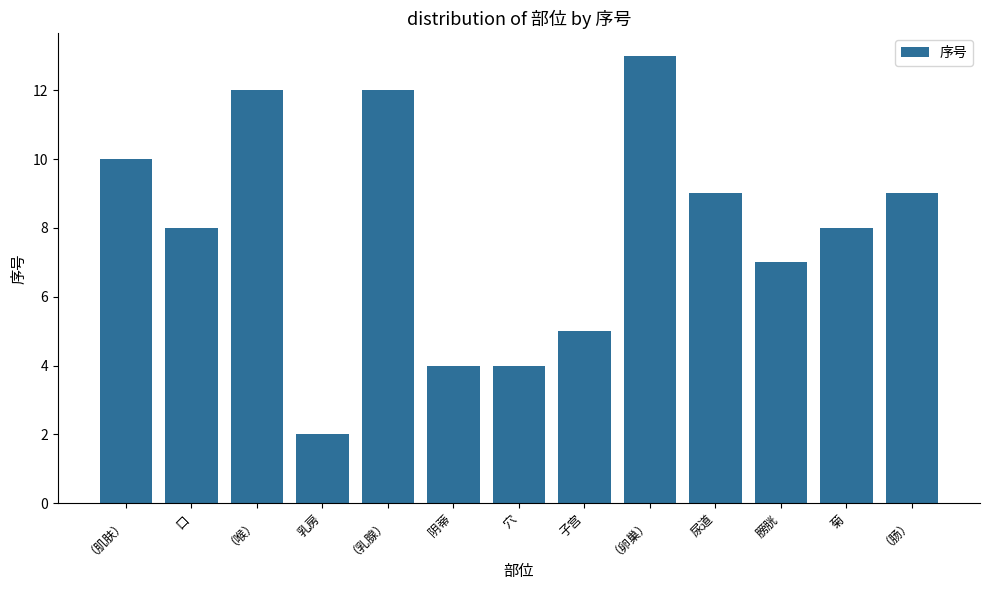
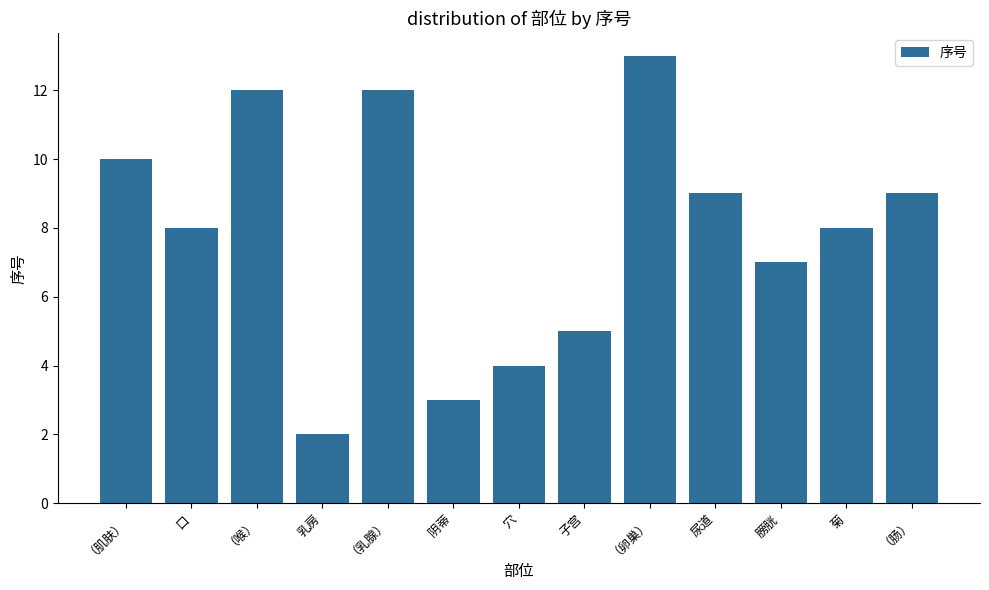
  {
    "（肌肤）": 10,
    "口": 8,
    "（喉）": 12,
    "乳房": 2,
    "（乳腺）": 12,
-   "阴蒂": 4,
+   "阴蒂": 3,
    "穴": 4,
    "子宫": 5,
    "（卵巢）": 13,
    "尿道": 9,
    "膀胱": 7,
    "菊": 8,
    "（肠）": 9
  }
